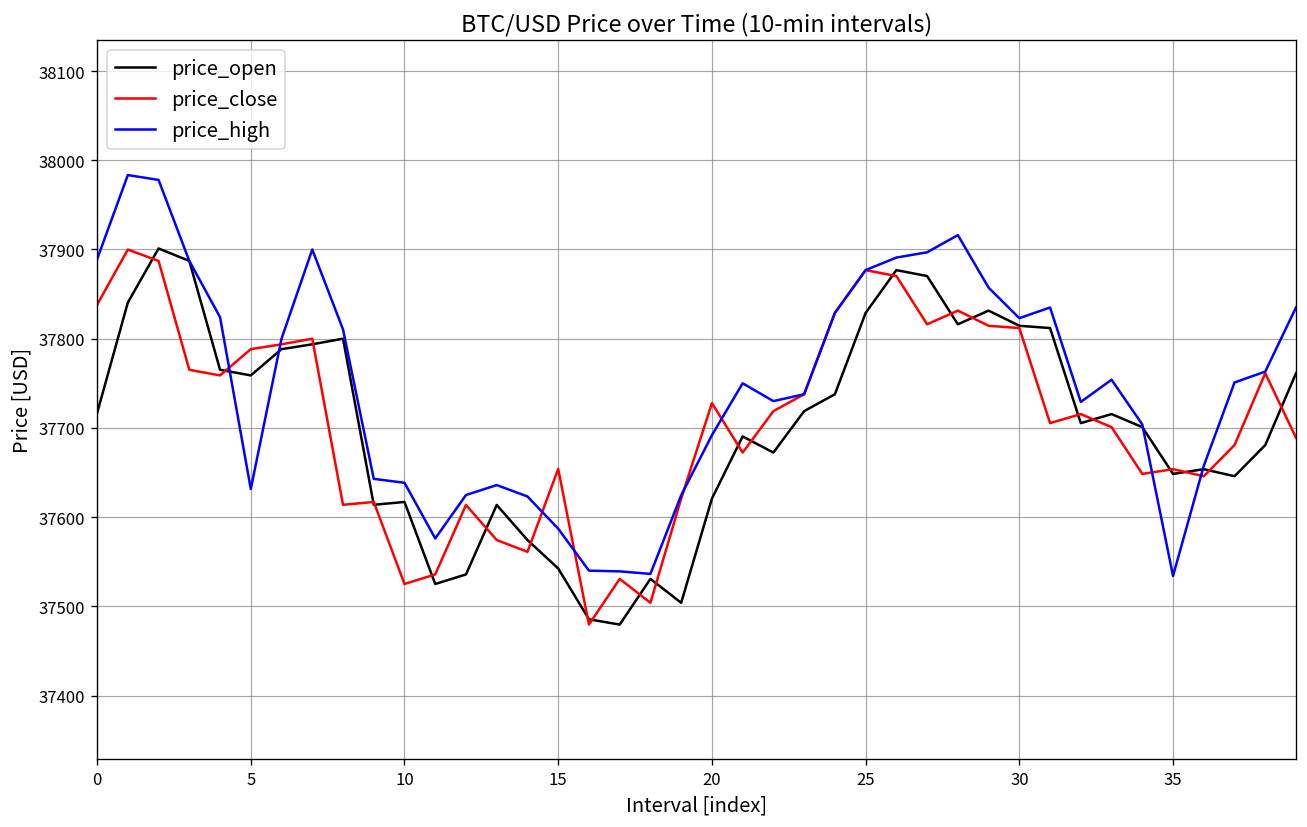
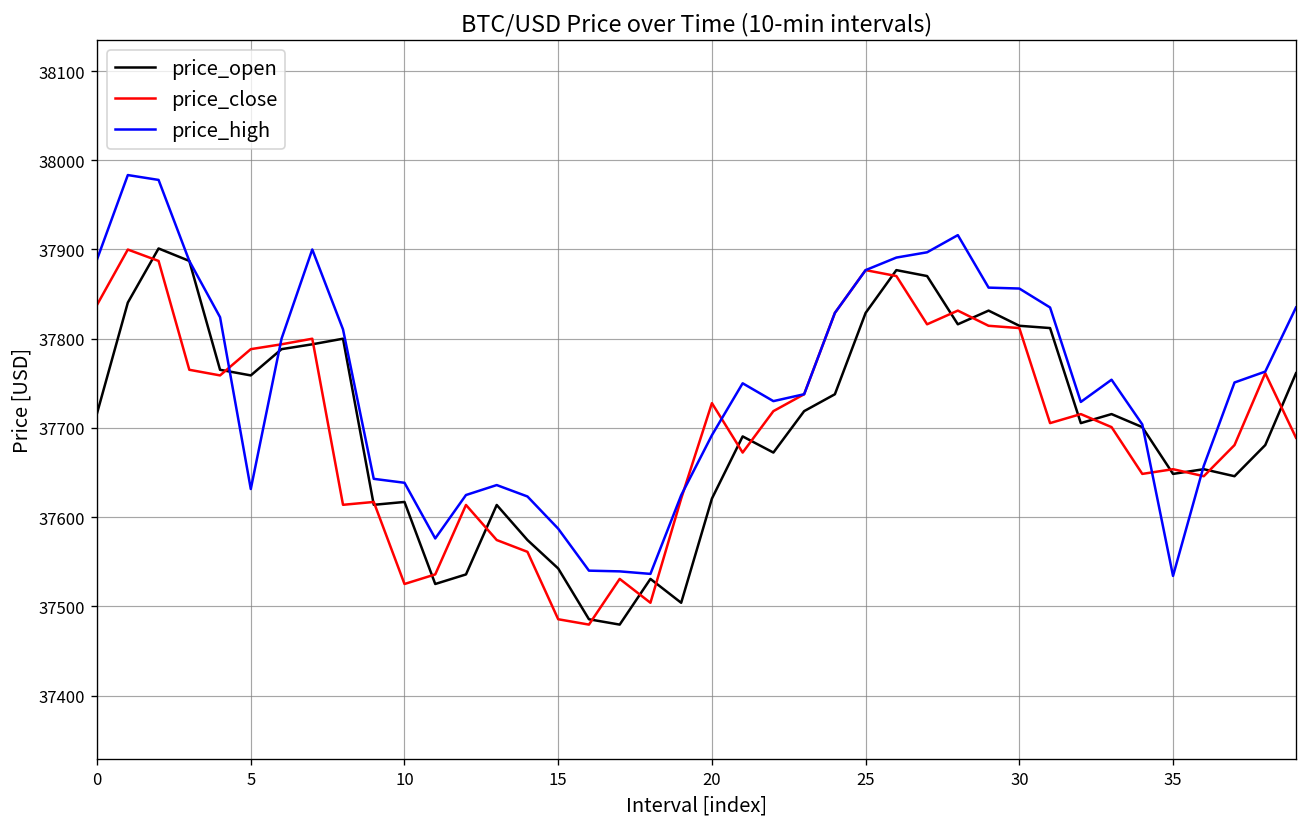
  {
    "price_open": {
      "0": 37720,
      "5": 37760,
      "10": 37620,
      "15": 37540,
      "20": 37620,
      "25": 37830,
      "35": 37650
    },
    "price_close": {
      "0": 37840,
      "5": 37790,
      "10": 37530,
-     "15": 37650,
+     "15": 37490,
      "20": 37730,
      "35": 37650
    },
    "price_high": {
      "0": 37890,
      "5": 37630,
      "10": 37640,
      "15": 37590,
      "20": 37690,
-     "30": 37820,
+     "30": 37860,
      "35": 37530
    }
  }
